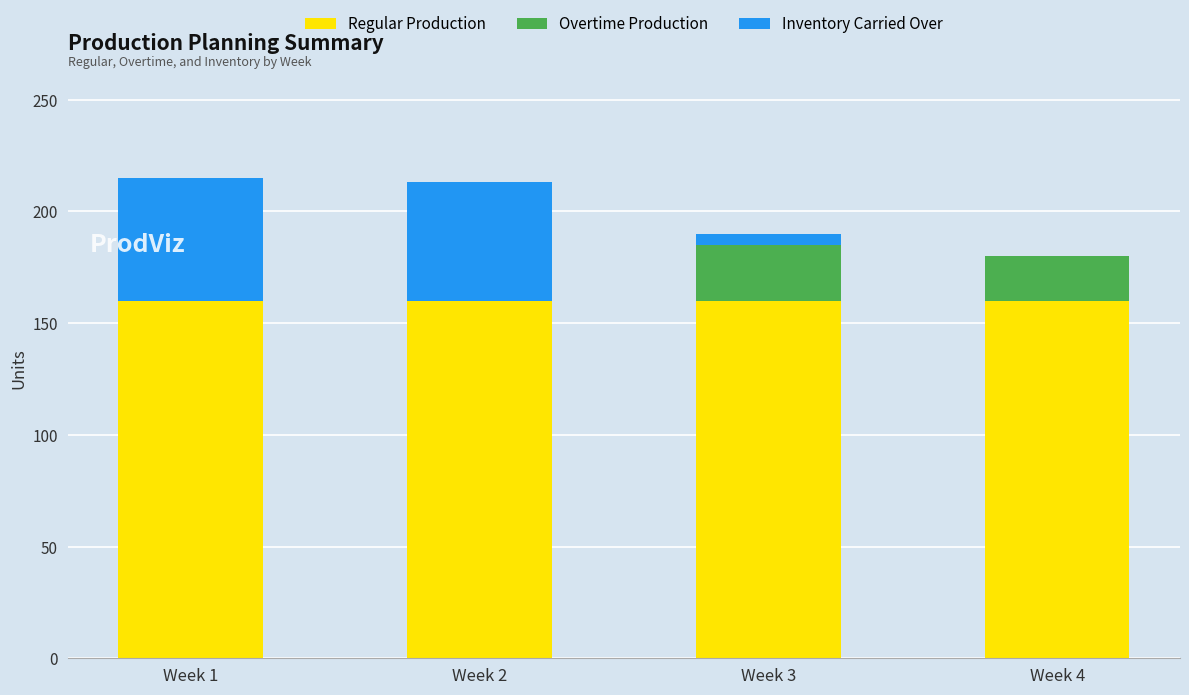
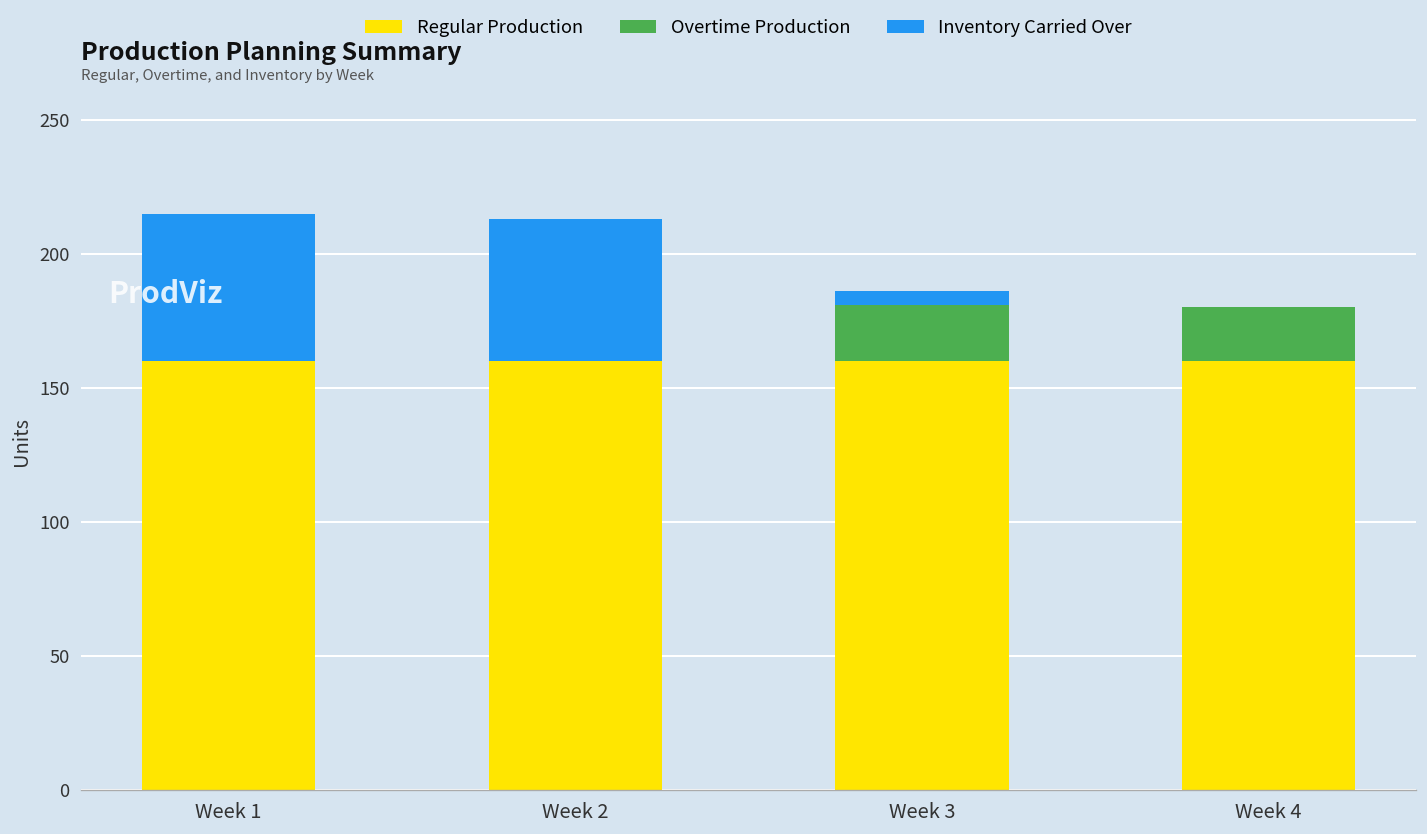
  {
    "Regular Production": {
      "Week 1": 160,
      "Week 2": 160,
      "Week 3": 160,
      "Week 4": 160
    },
    "Overtime Production": {
      "Week 1": 0,
      "Week 2": 0,
-     "Week 3": 25,
+     "Week 3": 21,
      "Week 4": 20
    },
    "Inventory Carried Over": {
      "Week 1": 55,
      "Week 2": 53,
      "Week 3": 5,
      "Week 4": 0
    }
  }
